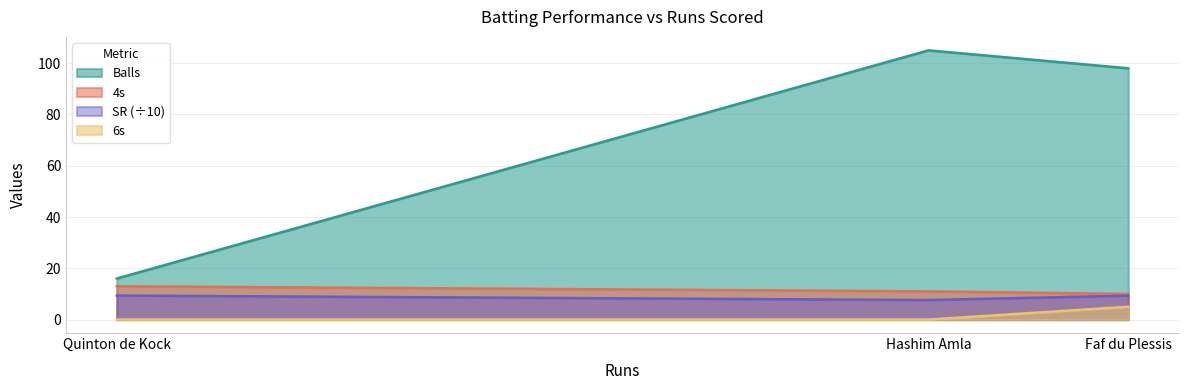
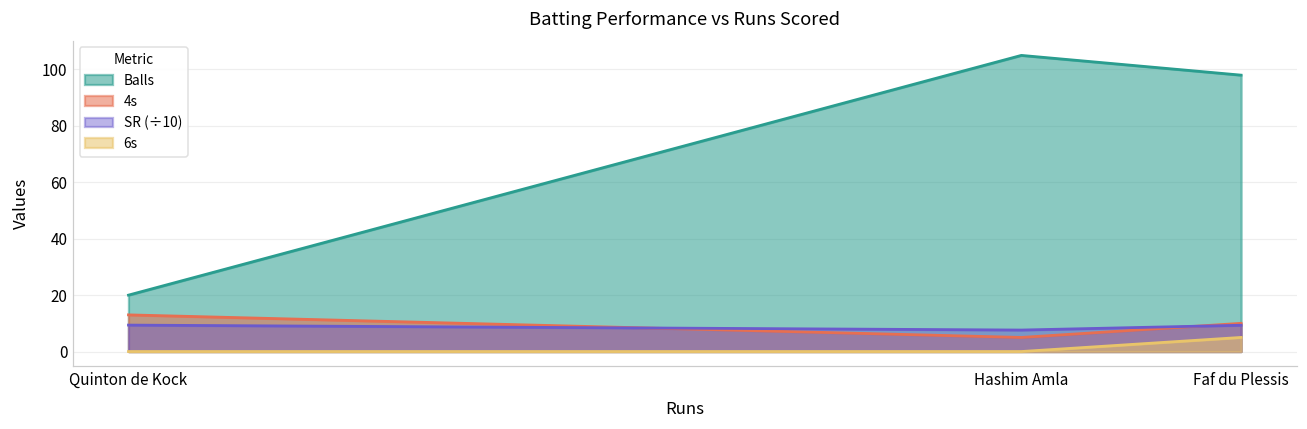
  {
    "Balls": {
-     "Quinton de Kock": 16,
+     "Quinton de Kock": 20,
      "Hashim Amla": 105,
      "Faf du Plessis": 98
    },
    "4s": {
      "Quinton de Kock": 13,
-     "Hashim Amla": 11
+     "Hashim Amla": 5
    },
    "SR (÷10)": {
      "Quinton de Kock": 9,
      "Hashim Amla": 8
    },
    "6s": {
      "Quinton de Kock": 0,
      "Hashim Amla": 0,
      "Faf du Plessis": 5
    }
  }
